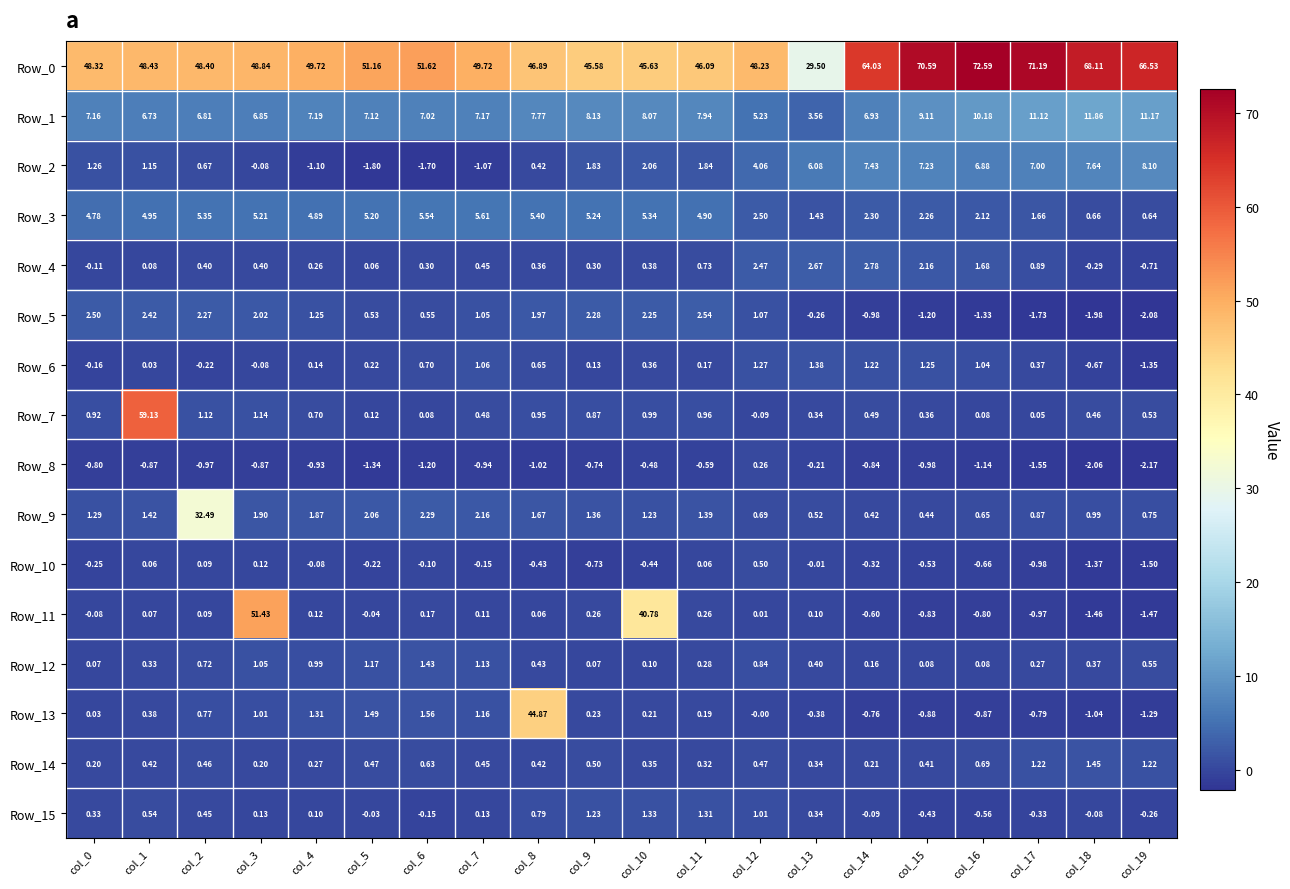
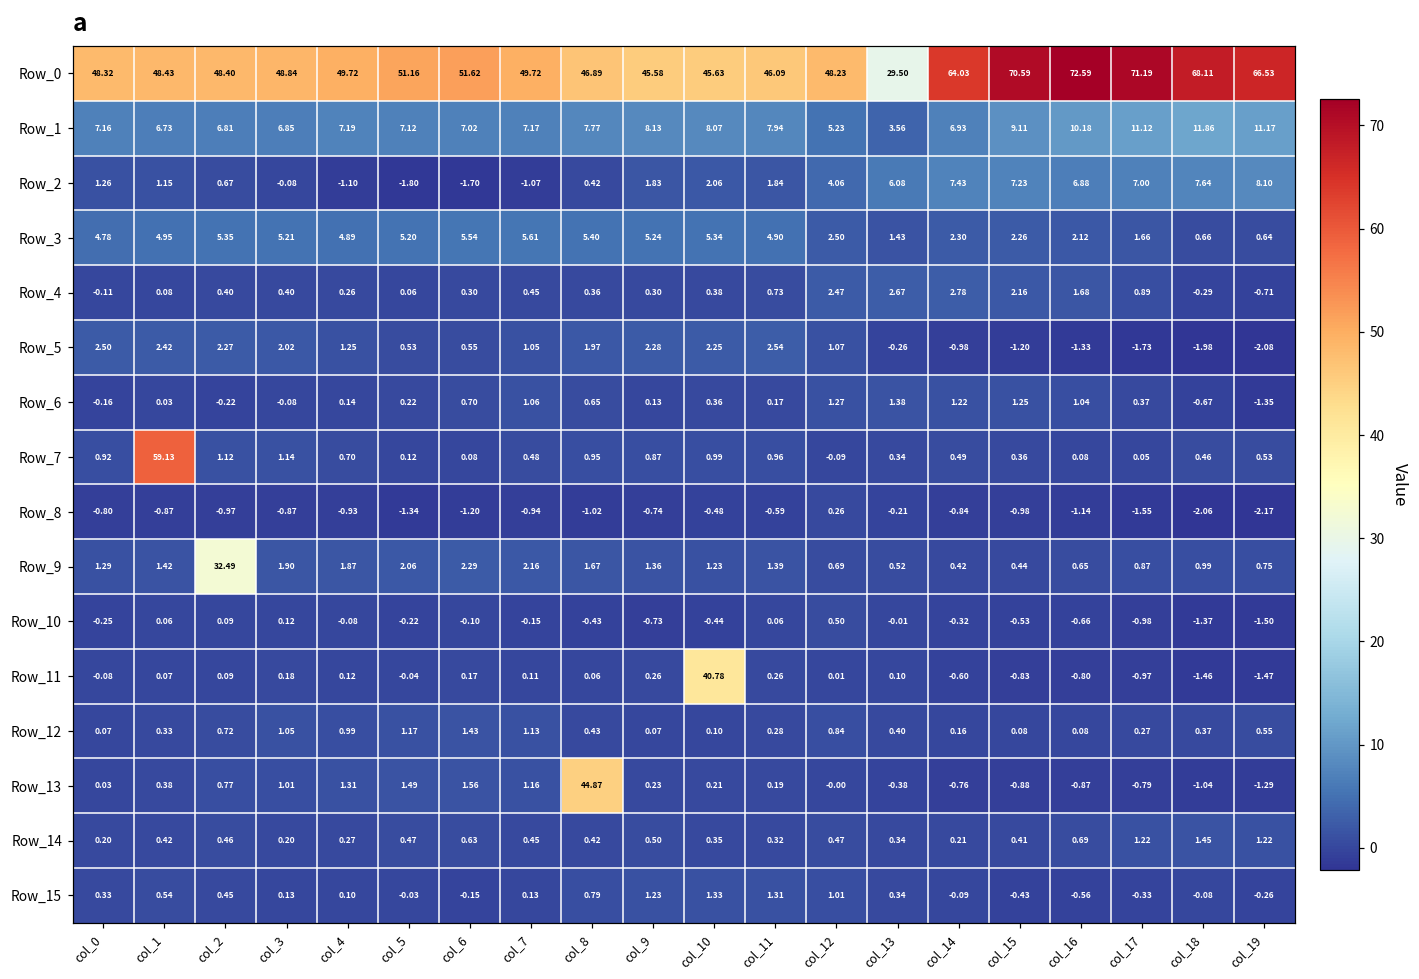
  {
    "Row_11": {
      "col_0": -0.08,
      "col_1": 0.07,
      "col_2": 0.09,
-     "col_3": 51.43,
+     "col_3": 0.18,
      "col_4": 0.12,
      "col_5": -0.04,
      "col_6": 0.17,
      "col_7": 0.11,
      "col_8": 0.06,
      "col_9": 0.26,
      "col_10": 40.78,
      "col_11": 0.26,
      "col_12": 0.01,
      "col_13": 0.10,
      "col_14": -0.60,
      "col_15": -0.83,
      "col_16": -0.80,
      "col_17": -0.97,
      "col_18": -1.46,
      "col_19": -1.47
    }
  }
